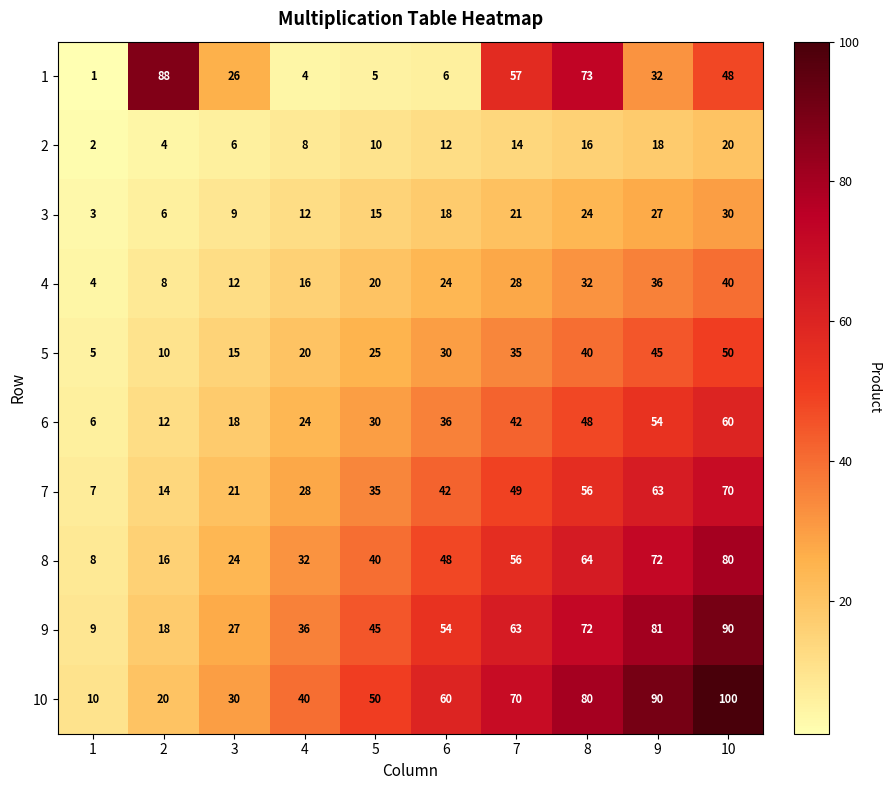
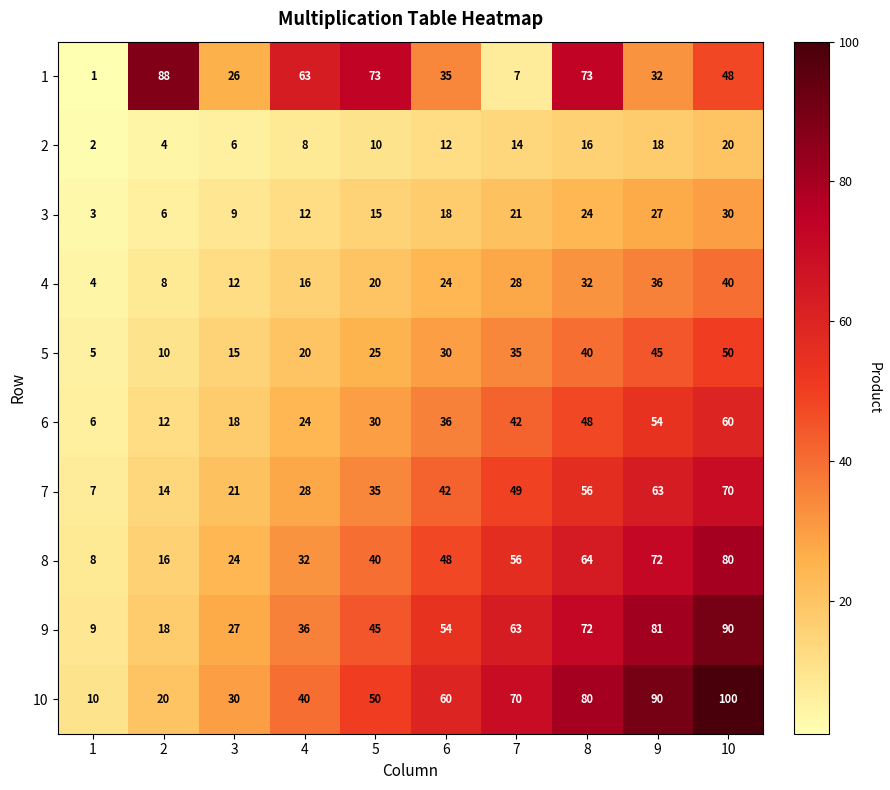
  {
    "1": {
      "1": 1,
      "2": 88,
      "3": 26,
-     "4": 4,
-     "5": 5,
-     "6": 6,
-     "7": 57,
+     "4": 63,
+     "5": 73,
+     "6": 35,
+     "7": 7,
      "8": 73,
      "9": 32,
      "10": 48
    },
    "2": {
      "1": 2,
      "2": 4,
      "3": 6,
      "4": 8,
      "5": 10,
      "6": 12,
      "7": 14,
      "8": 16,
      "9": 18,
      "10": 20
    },
    "3": {
      "1": 3,
      "2": 6,
      "3": 9,
      "4": 12,
      "5": 15,
      "6": 18,
      "7": 21,
      "8": 24,
      "9": 27,
      "10": 30
    },
    "4": {
      "1": 4,
      "2": 8,
      "3": 12,
      "4": 16,
      "5": 20,
      "6": 24,
      "7": 28,
      "8": 32,
      "9": 36,
      "10": 40
    },
    "5": {
      "1": 5,
      "2": 10,
      "3": 15,
      "4": 20,
      "5": 25,
      "6": 30,
      "7": 35,
      "8": 40,
      "9": 45,
      "10": 50
    },
    "6": {
      "1": 6,
      "2": 12,
      "3": 18,
      "4": 24,
      "5": 30,
      "6": 36,
      "7": 42,
      "8": 48,
      "9": 54,
      "10": 60
    },
    "7": {
      "1": 7,
      "2": 14,
      "3": 21,
      "4": 28,
      "5": 35,
      "6": 42,
      "7": 49,
      "8": 56,
      "9": 63,
      "10": 70
    },
    "8": {
      "1": 8,
      "2": 16,
      "3": 24,
      "4": 32,
      "5": 40,
      "6": 48,
      "7": 56,
      "8": 64,
      "9": 72,
      "10": 80
    },
    "9": {
      "1": 9,
      "2": 18,
      "3": 27,
      "4": 36,
      "5": 45,
      "6": 54,
      "7": 63,
      "8": 72,
      "9": 81,
      "10": 90
    },
    "10": {
      "1": 10,
      "2": 20,
      "3": 30,
      "4": 40,
      "5": 50,
      "6": 60,
      "7": 70,
      "8": 80,
      "9": 90,
      "10": 100
    }
  }
